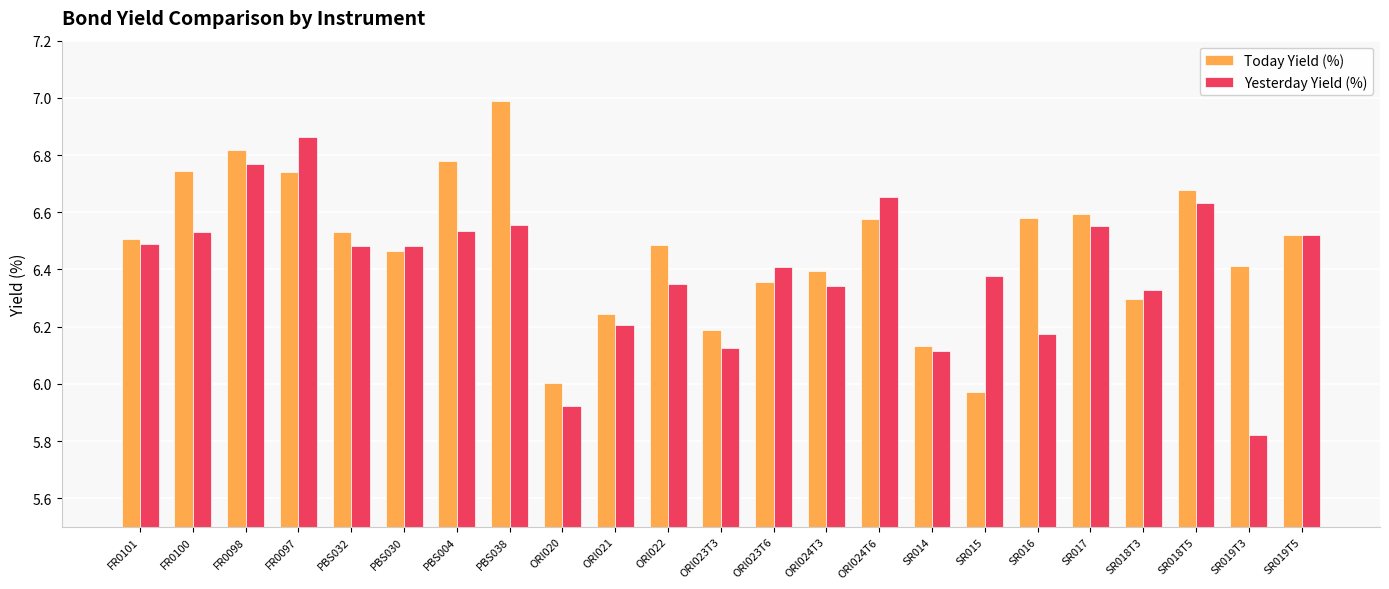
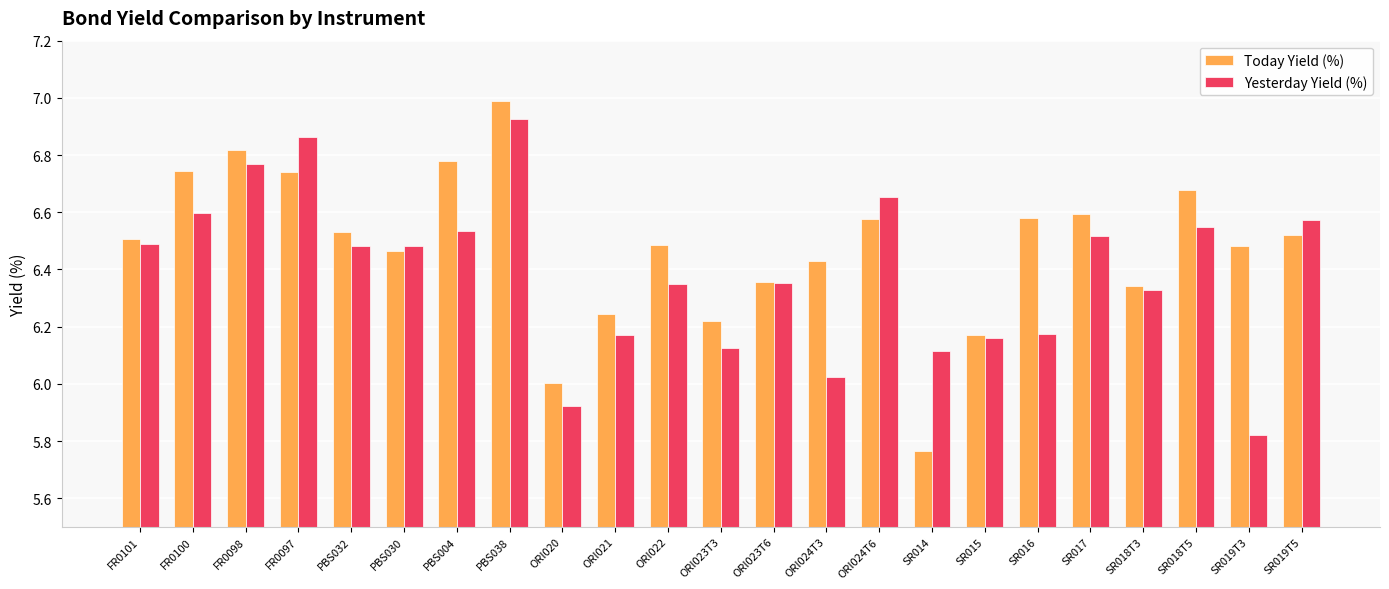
  {
    "Today Yield (%)": {
      "FR0101": 6.51,
      "FR0100": 6.74,
      "FR0098": 6.82,
      "FR0097": 6.74,
      "PBS032": 6.53,
      "PBS030": 6.46,
      "PBS004": 6.78,
      "PBS038": 6.99,
      "ORI020": 6.00,
      "ORI021": 6.25,
      "ORI022": 6.48,
-     "ORI023T3": 6.19,
+     "ORI023T3": 6.22,
      "ORI023T6": 6.36,
-     "ORI024T3": 6.40,
+     "ORI024T3": 6.43,
      "ORI024T6": 6.58,
-     "SR014": 6.13,
-     "SR015": 5.97,
+     "SR014": 5.77,
+     "SR015": 6.17,
      "SR016": 6.58,
      "SR017": 6.60,
-     "SR018T3": 6.30,
+     "SR018T3": 6.34,
      "SR018T5": 6.68,
-     "SR019T3": 6.41,
+     "SR019T3": 6.48,
      "SR019T5": 6.52
    },
    "Yesterday Yield (%)": {
      "FR0101": 6.49,
-     "FR0100": 6.53,
+     "FR0100": 6.60,
      "FR0098": 6.77,
      "FR0097": 6.86,
      "PBS032": 6.48,
      "PBS030": 6.48,
      "PBS004": 6.54,
-     "PBS038": 6.55,
+     "PBS038": 6.93,
      "ORI020": 5.92,
-     "ORI021": 6.20,
+     "ORI021": 6.17,
      "ORI022": 6.35,
      "ORI023T3": 6.13,
-     "ORI023T6": 6.41,
-     "ORI024T3": 6.34,
+     "ORI023T6": 6.35,
+     "ORI024T3": 6.02,
      "ORI024T6": 6.65,
      "SR014": 6.12,
-     "SR015": 6.38,
+     "SR015": 6.16,
      "SR016": 6.17,
-     "SR017": 6.55,
+     "SR017": 6.52,
      "SR018T3": 6.33,
-     "SR018T5": 6.63,
+     "SR018T5": 6.55,
      "SR019T3": 5.82,
-     "SR019T5": 6.52
+     "SR019T5": 6.57
    }
  }
